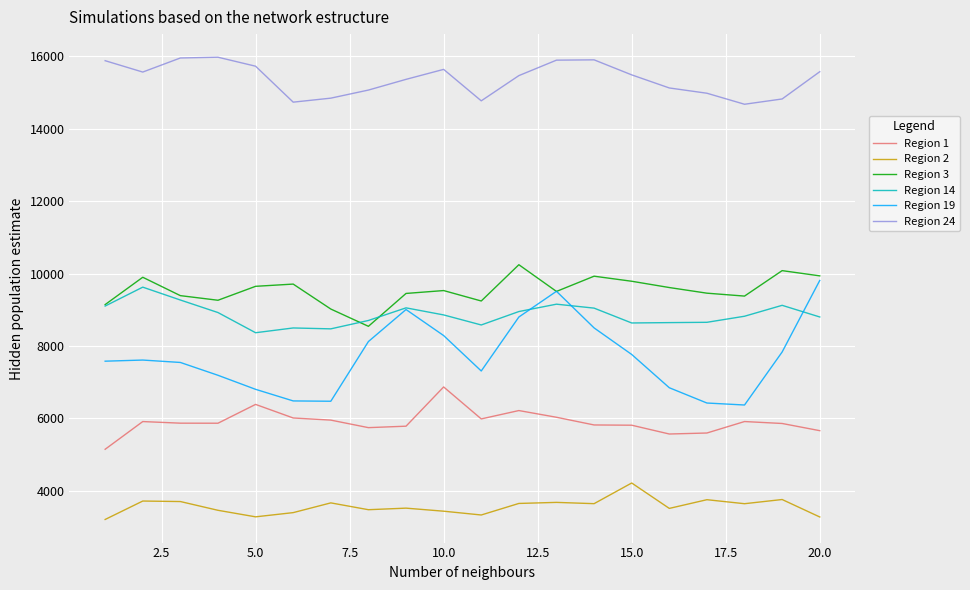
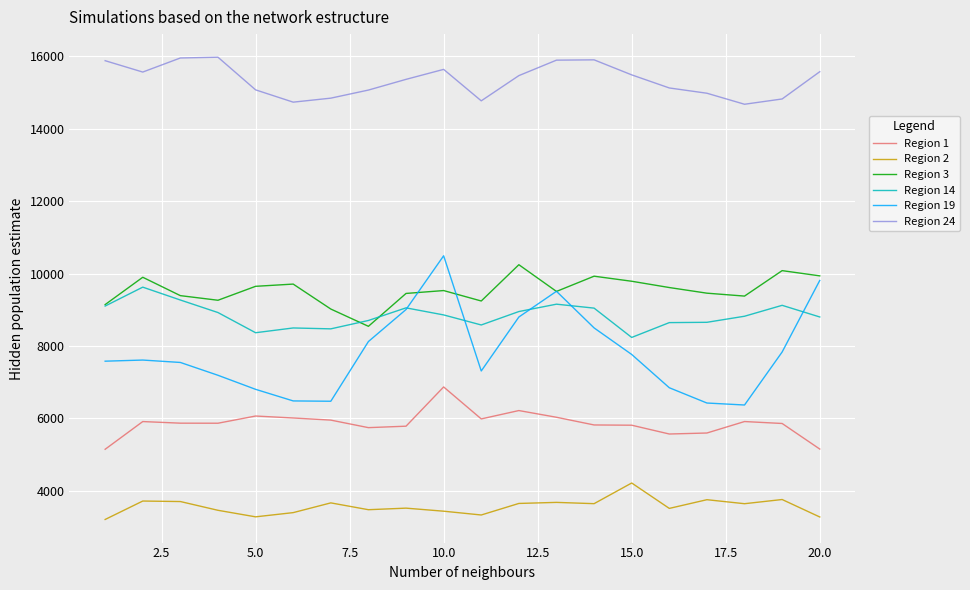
  {
    "Region 1": {
-     "5.0": 6400,
+     "5.0": 6100,
      "10.0": 6900,
      "15.0": 5800,
-     "20.0": 5700
+     "20.0": 5200
    },
    "Region 2": {
      "5.0": 3300,
      "10.0": 3400,
      "15.0": 4200,
      "20.0": 3300
    },
    "Region 3": {
      "5.0": 9600,
      "10.0": 9500,
      "15.0": 9800,
      "20.0": 9900
    },
    "Region 14": {
      "5.0": 8400,
      "10.0": 8900,
-     "15.0": 8600,
+     "15.0": 8200,
      "20.0": 8800
    },
    "Region 19": {
      "5.0": 6800,
-     "10.0": 8300,
+     "10.0": 10500,
      "15.0": 7800,
      "20.0": 9800
    },
    "Region 24": {
-     "5.0": 15700,
+     "5.0": 15100,
      "10.0": 15600,
      "15.0": 15500,
      "20.0": 15600
    }
  }
